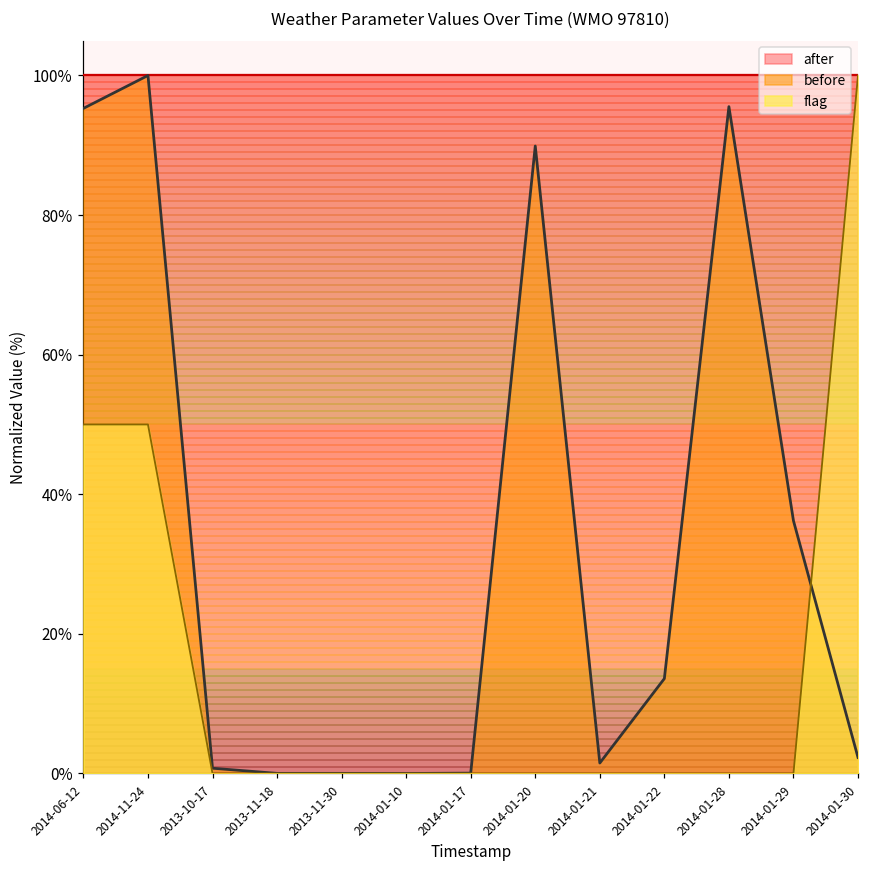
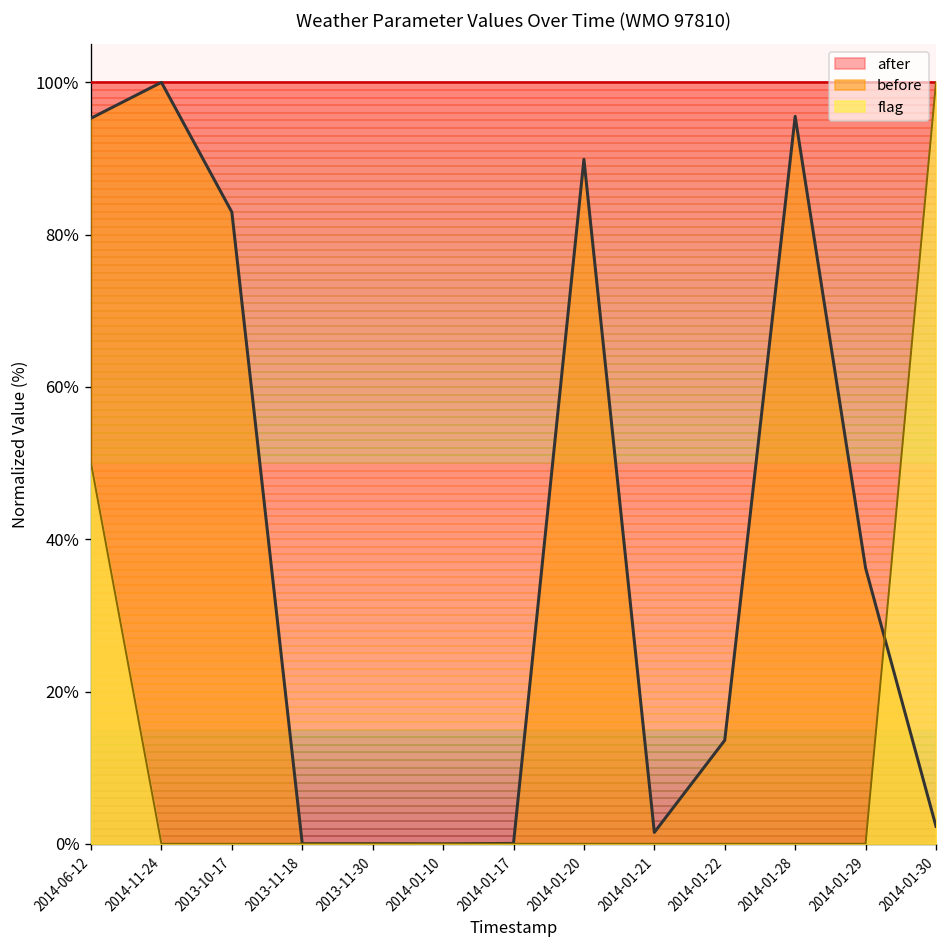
  {
    "after": {
      "2014-06-12": "100%",
      "2013-10-17": "100%",
      "2013-11-18": "100%",
      "2013-11-30": "100%",
      "2014-01-10": "100%",
      "2014-01-17": "100%",
      "2014-01-20": "100%",
      "2014-01-21": "100%",
      "2014-01-22": "100%",
      "2014-01-28": "100%"
    },
    "before": {
      "2014-06-12": "95%",
-     "2013-10-17": "1%",
+     "2013-10-17": "83%",
      "2014-01-20": "90%",
      "2014-01-21": "1%",
      "2014-01-22": "14%",
      "2014-01-28": "96%",
      "2014-01-29": "36%",
      "2014-01-30": "2%"
    },
    "flag": {
      "2014-06-12": "50%",
-     "2014-11-24": "50%",
+     "2014-11-24": "0%",
      "2013-10-17": "0%",
      "2014-01-20": "0%",
      "2014-01-21": "0%",
      "2014-01-22": "0%",
      "2014-01-28": "0%",
      "2014-01-29": "0%"
    }
  }
